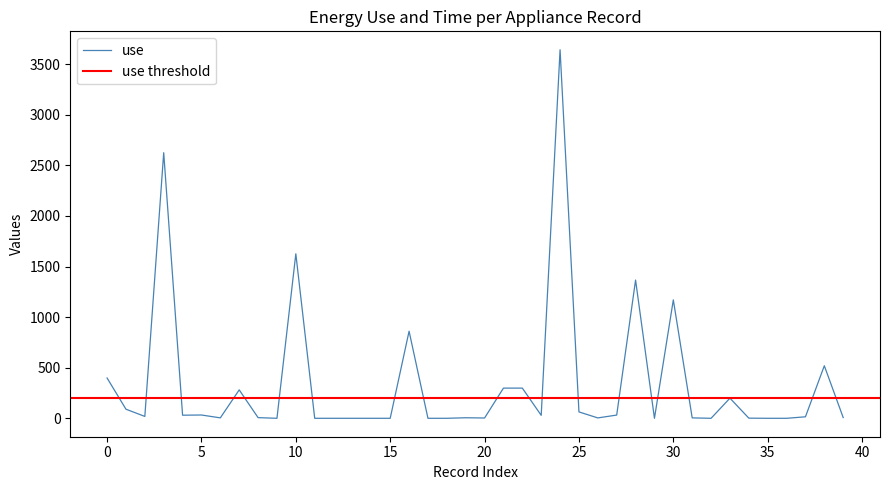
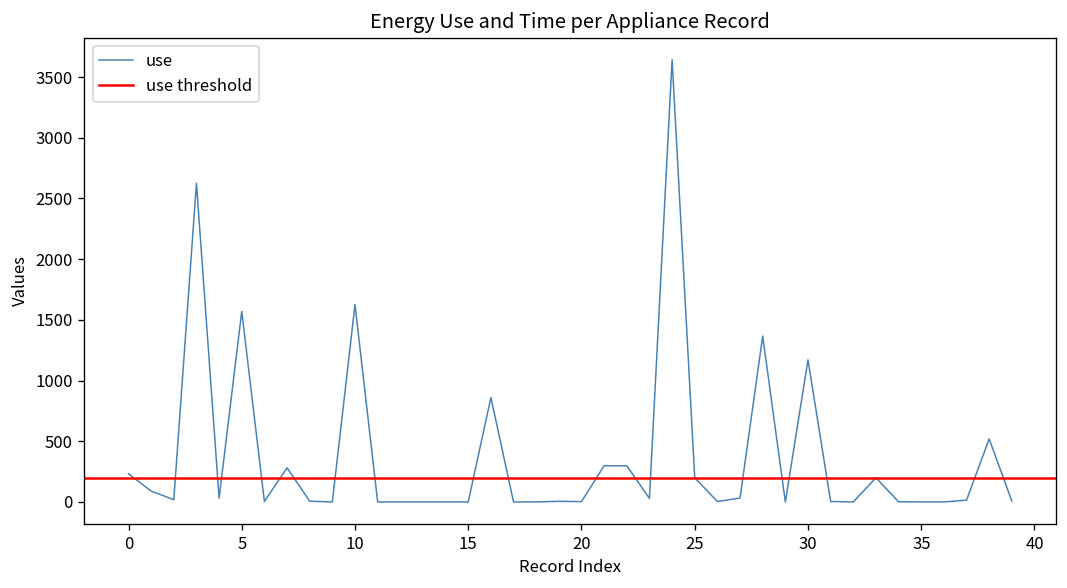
  {
-   "0": 400,
-   "5": 30,
+   "0": 230,
+   "5": 1570,
    "10": 1630,
    "15": 0,
    "20": 0,
-   "25": 60,
+   "25": 200,
    "30": 1170,
    "35": 0
  }
